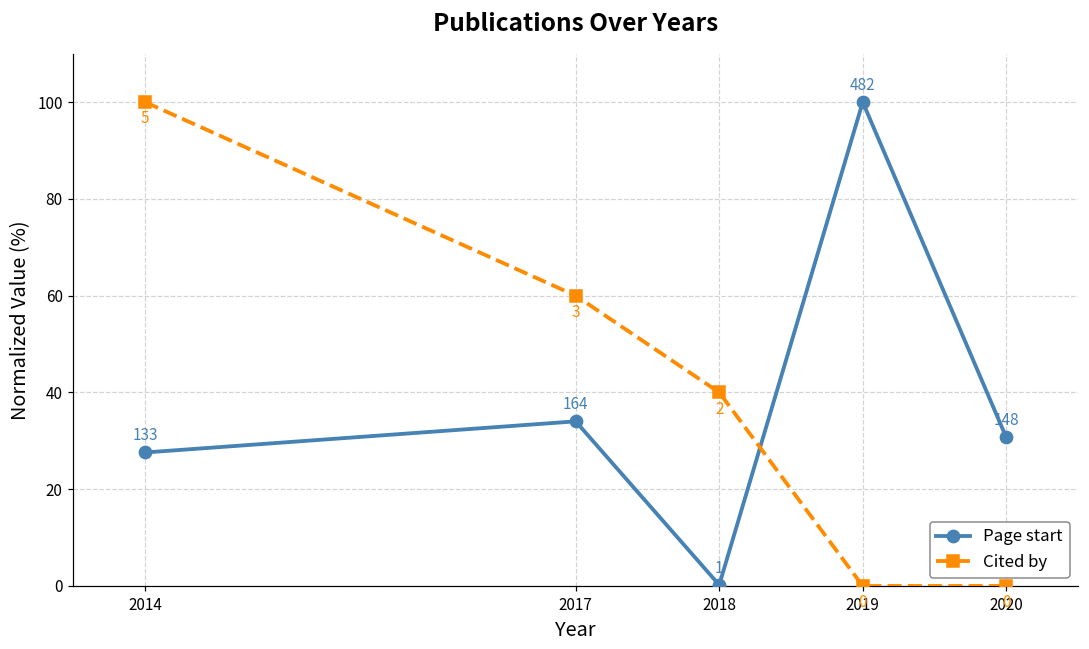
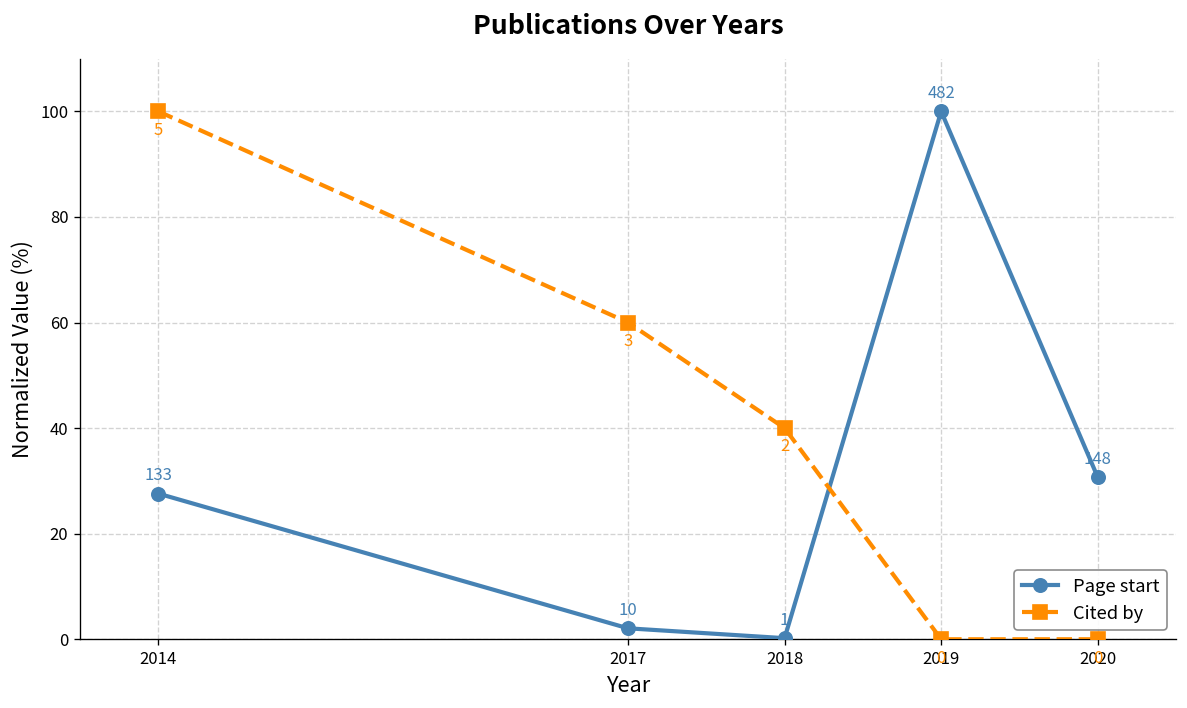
  {
    "Page start": {
-     "2017": 164
+     "2017": 10
    },
    "Cited by": {
      "2019": 0,
      "2020": 0
    }
  }
